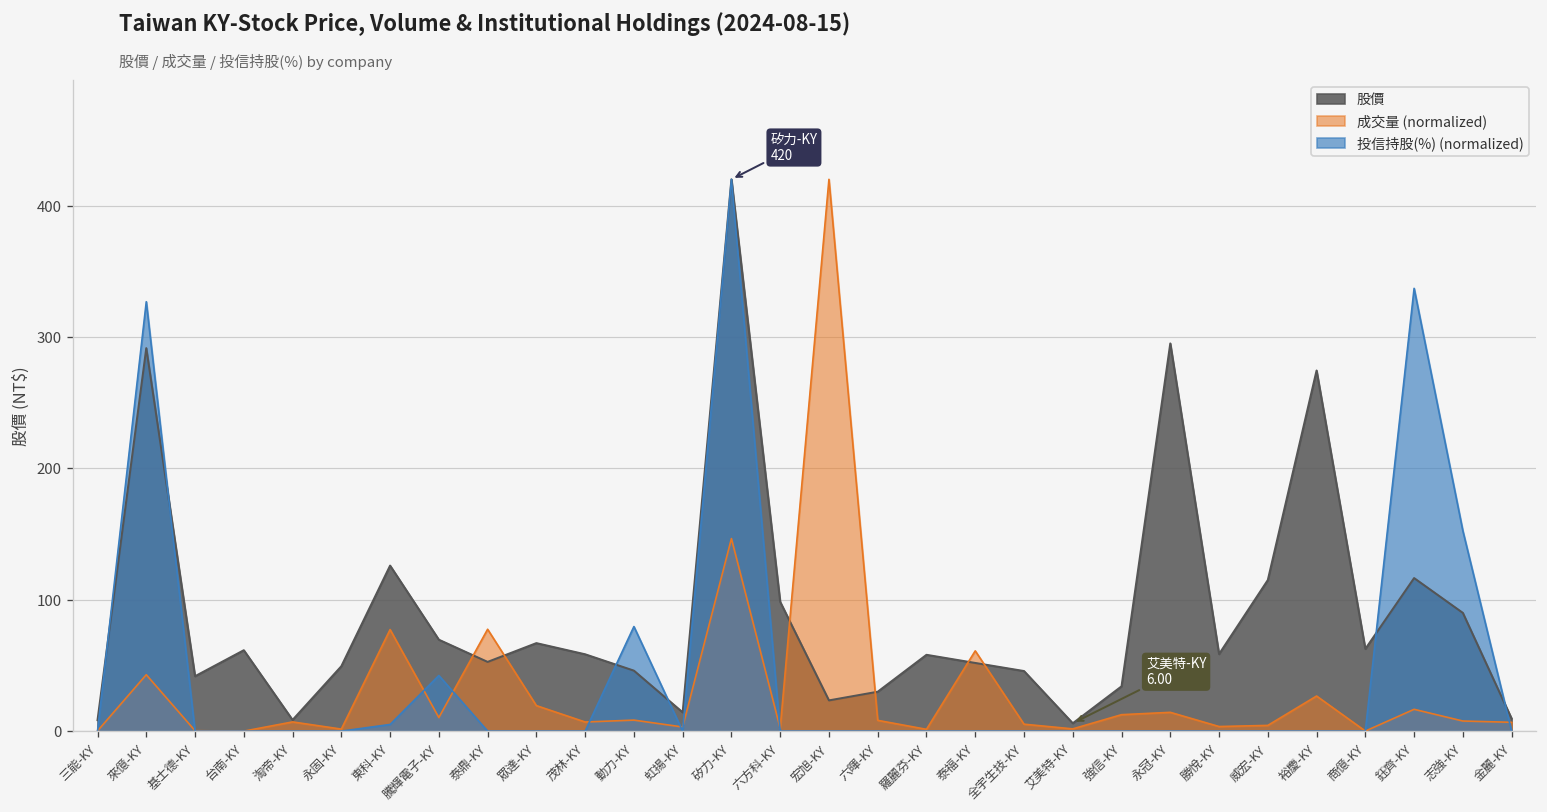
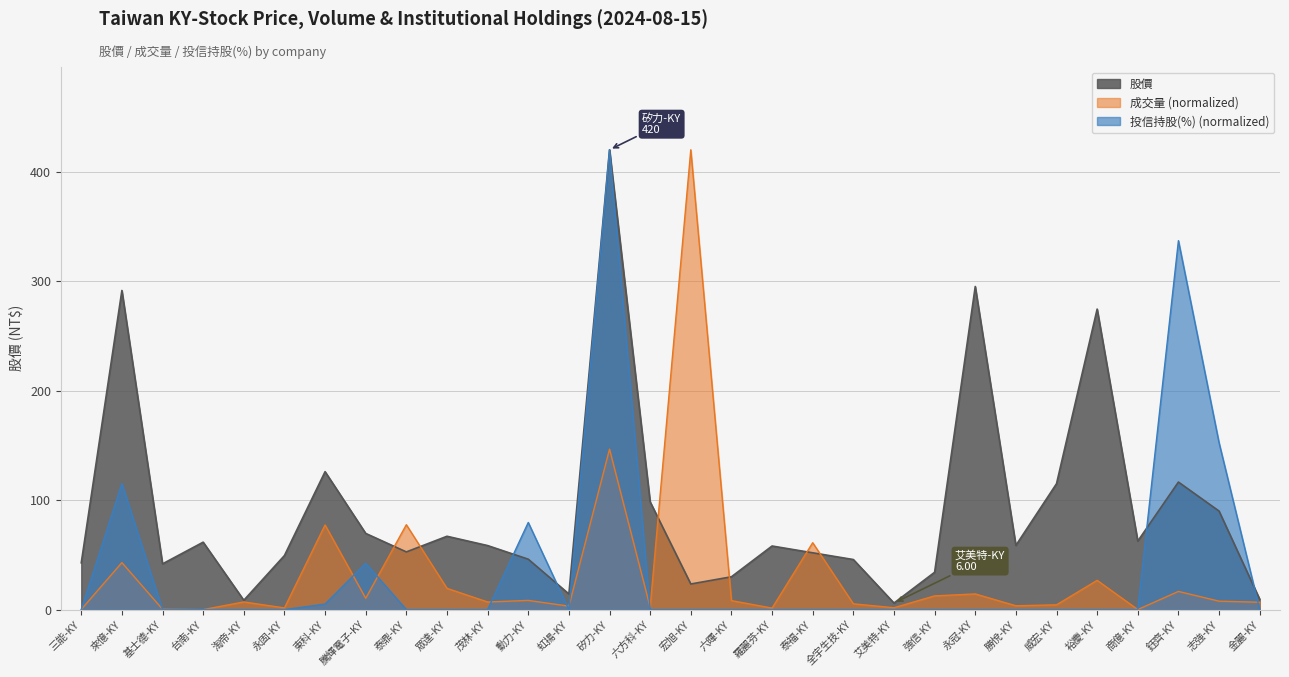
  {
    "股價": {
-     "三能-KY": 8,
+     "三能-KY": 43,
      "來億-KY": 292,
      "基士德-KY": 42,
      "台南-KY": 62,
      "永固-KY": 49,
      "東科-KY": 126,
      "騰輝電子-KY": 70,
      "泰鼎-KY": 53,
      "眾達-KY": 67,
      "茂林-KY": 59,
      "動力-KY": 46,
      "虹揚-KY": 14,
      "六方科-KY": 98,
      "宏旭-KY": 23,
      "六暉-KY": 30,
      "羅麗芬-KY": 58,
      "泰福-KY": 52,
      "全宇生技-KY": 46,
      "艾美特-KY": 6,
      "永冠-KY": 295,
      "勝悅-KY": 59,
      "威宏-KY": 115,
      "裕慶-KY": 275,
      "商億-KY": 63,
      "鈺齊-KY": 117,
      "志強-KY": 90,
      "金麗-KY": 10
    },
    "成交量 (normalized)": {
      "來億-KY": 43,
      "東科-KY": 77,
      "騰輝電子-KY": 10,
      "泰鼎-KY": 78,
      "眾達-KY": 19,
      "茂林-KY": 7,
      "動力-KY": 8,
      "虹揚-KY": 3,
      "矽力-KY": 147,
      "宏旭-KY": 420,
      "六暉-KY": 8,
      "泰福-KY": 61,
      "全宇生技-KY": 5,
      "勝悅-KY": 4,
      "威宏-KY": 4,
      "裕慶-KY": 27,
      "鈺齊-KY": 17,
      "志強-KY": 8,
      "金麗-KY": 7
    },
    "投信持股(%) (normalized)": {
-     "來億-KY": 327,
+     "來億-KY": 115,
      "淘帝-KY": 0,
      "東科-KY": 5,
      "騰輝電子-KY": 42,
      "泰鼎-KY": 0,
      "眾達-KY": 0,
      "茂林-KY": 0,
      "動力-KY": 80,
      "虹揚-KY": 0,
      "宏旭-KY": 0,
      "六暉-KY": 0,
      "泰福-KY": 0,
      "全宇生技-KY": 0,
      "強信-KY": 0,
      "永冠-KY": 0,
      "勝悅-KY": 0,
      "威宏-KY": 0,
      "裕慶-KY": 0,
      "鈺齊-KY": 337,
      "志強-KY": 152,
      "金麗-KY": 0
    }
  }
